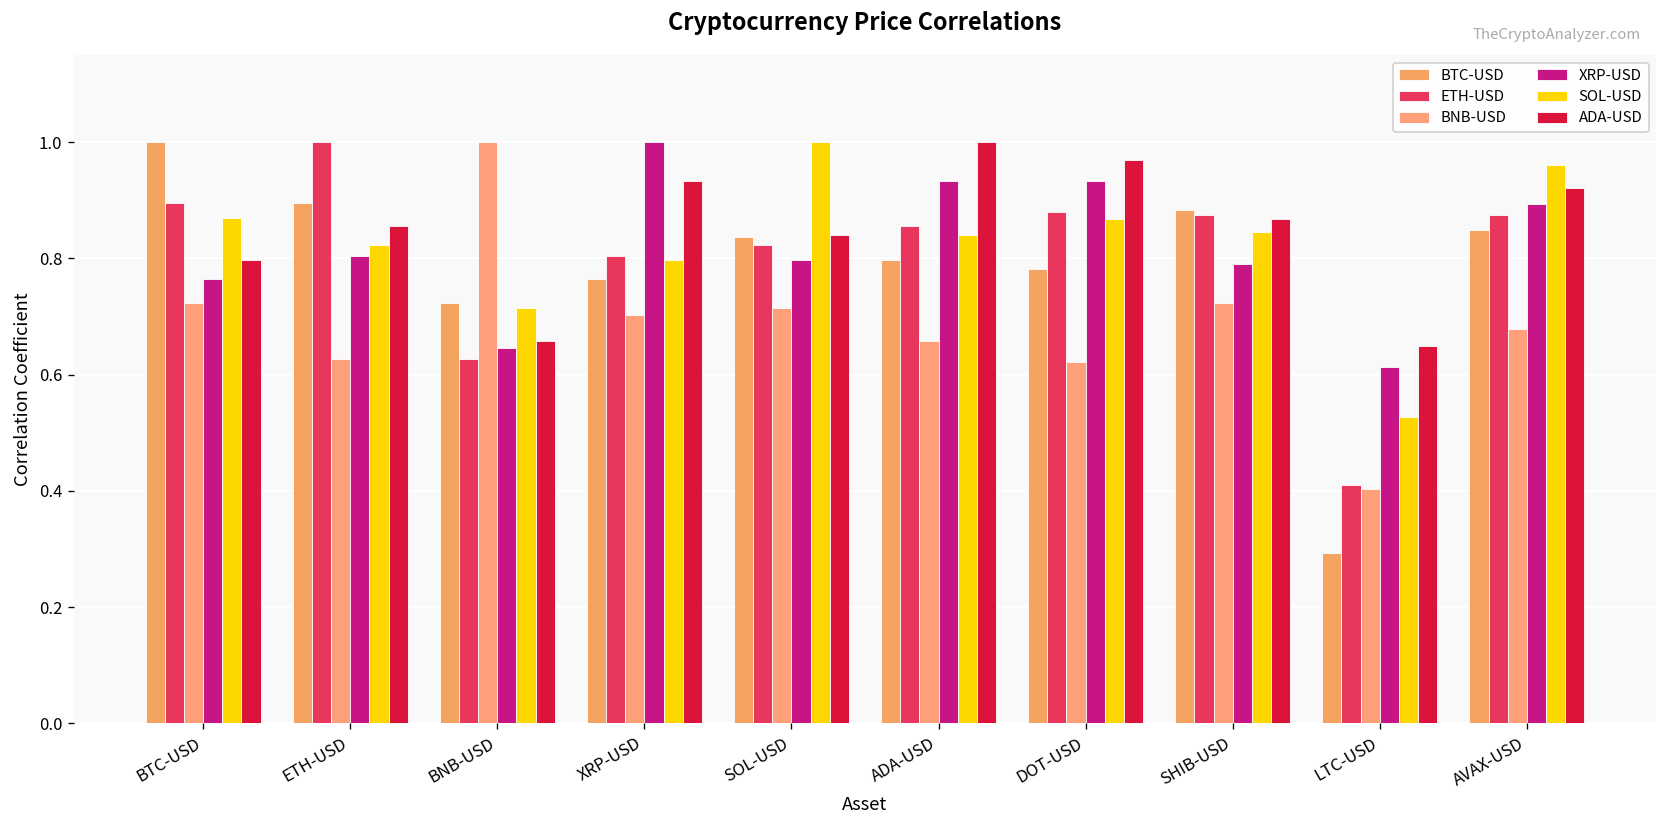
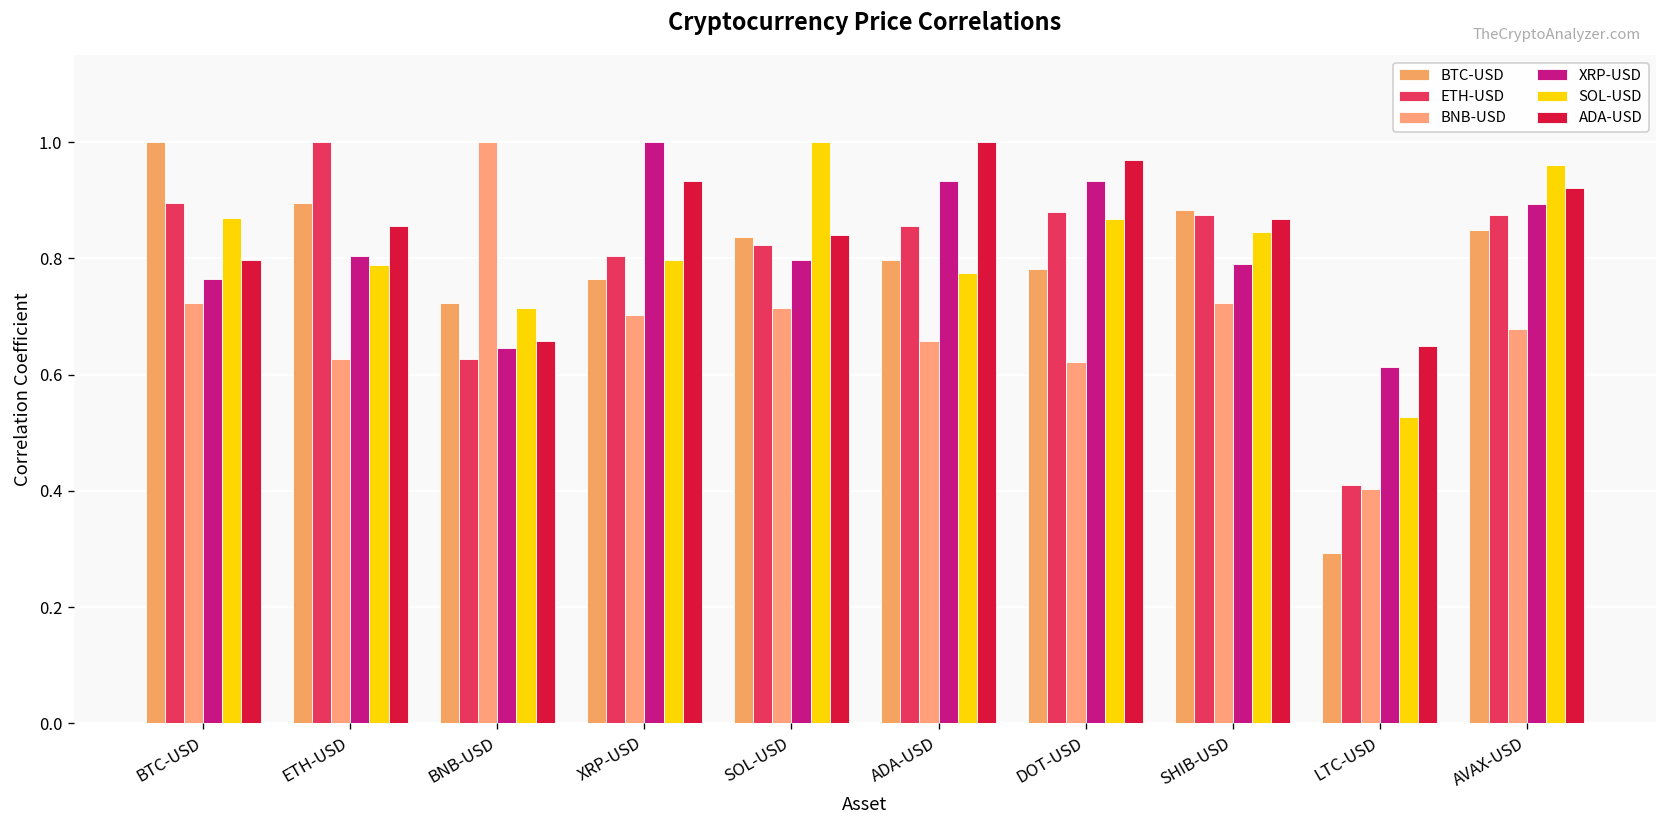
  {
    "XRP-USD": {
      "BTC-USD": 0.77,
      "ETH-USD": 0.80,
      "BNB-USD": 0.65,
      "XRP-USD": 1.00,
      "SOL-USD": 0.80,
      "ADA-USD": 0.93,
      "DOT-USD": 0.93,
      "SHIB-USD": 0.79,
      "LTC-USD": 0.61,
      "AVAX-USD": 0.89
    },
    "SOL-USD": {
      "BTC-USD": 0.87,
-     "ETH-USD": 0.82,
+     "ETH-USD": 0.79,
      "BNB-USD": 0.71,
      "XRP-USD": 0.80,
      "SOL-USD": 1.00,
-     "ADA-USD": 0.84,
+     "ADA-USD": 0.78,
      "DOT-USD": 0.87,
      "SHIB-USD": 0.85,
      "LTC-USD": 0.53,
      "AVAX-USD": 0.96
    }
  }
